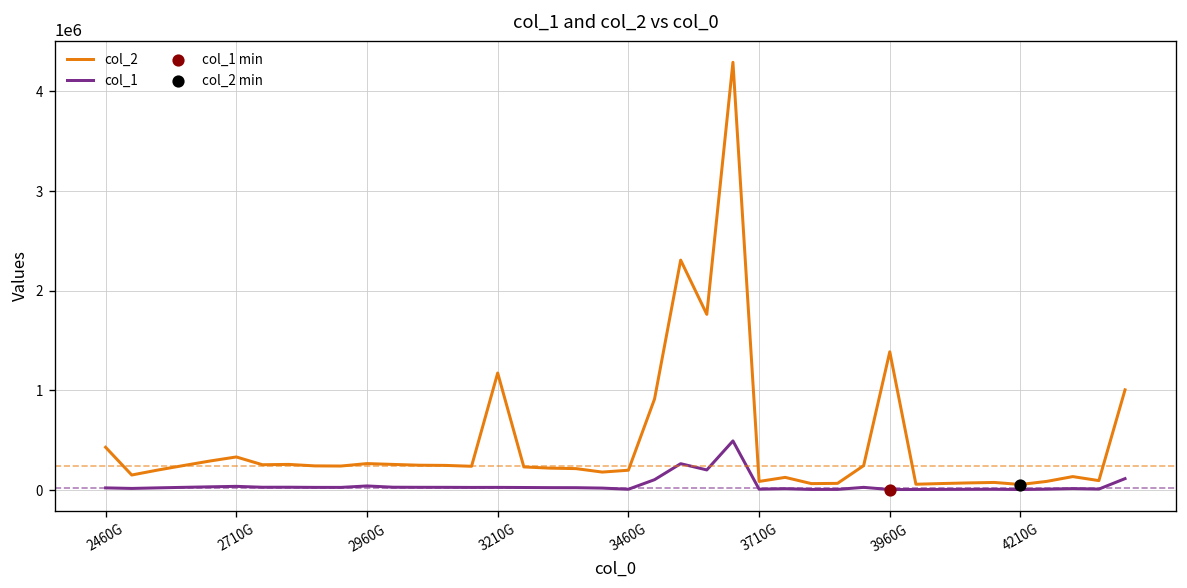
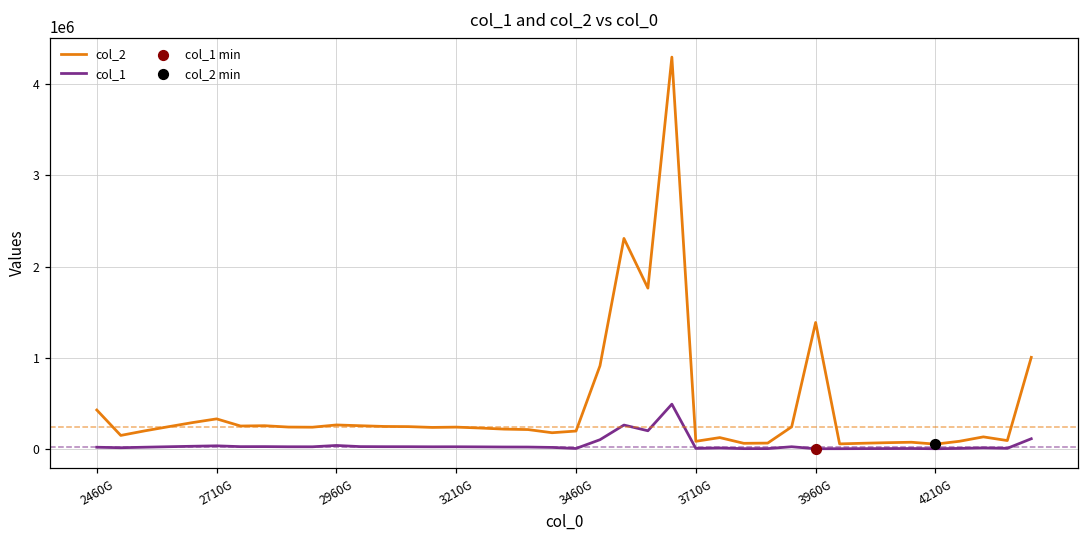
  {
    "col_2": {
      "2460G": 400000,
      "2710G": 300000,
      "2960G": 300000,
-     "3210G": 1200000,
+     "3210G": 200000,
      "3460G": 200000,
      "3710G": 100000,
      "3960G": 1400000
    },
    "col_1": {
      "2460G": 0,
      "2710G": 0,
      "2960G": 0,
      "3210G": 0,
      "3460G": 0,
      "3710G": 0,
      "4210G": 0
    }
  }
